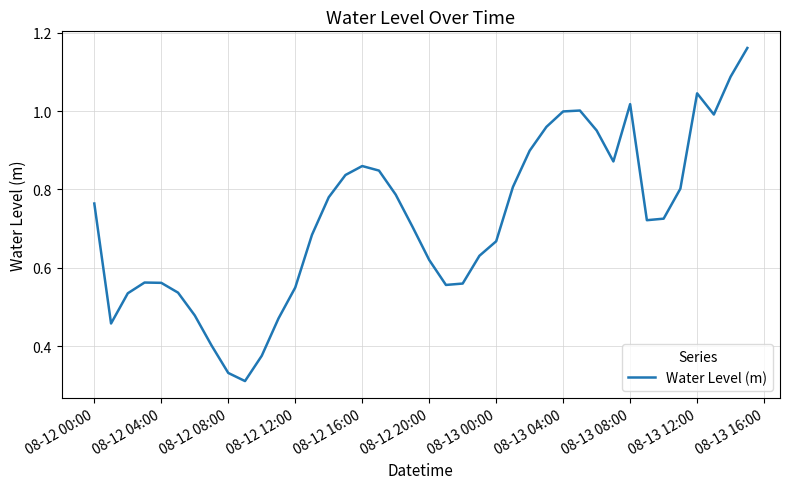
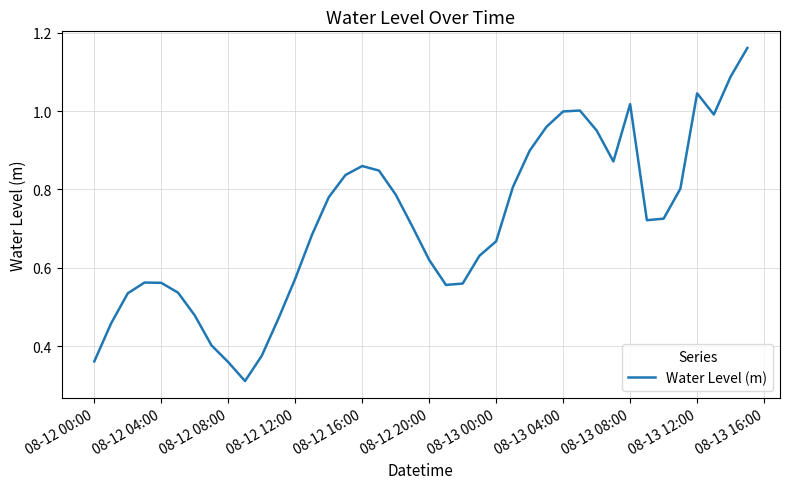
  {
-   "08-12 00:00": 0.76,
+   "08-12 00:00": 0.36,
    "08-12 04:00": 0.56,
-   "08-12 08:00": 0.33,
-   "08-12 12:00": 0.55,
+   "08-12 08:00": 0.36,
+   "08-12 12:00": 0.57,
    "08-12 16:00": 0.86,
    "08-12 20:00": 0.62,
    "08-13 00:00": 0.67,
    "08-13 04:00": 1.00,
    "08-13 08:00": 1.02,
    "08-13 12:00": 1.05
  }
